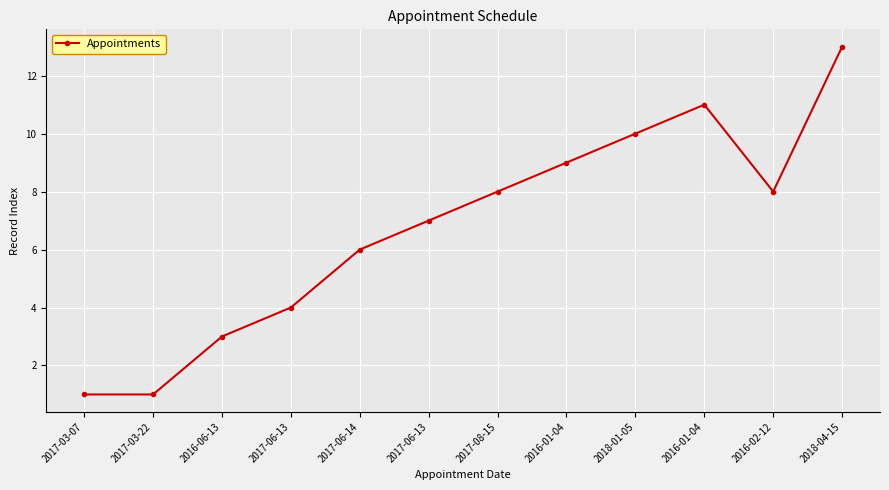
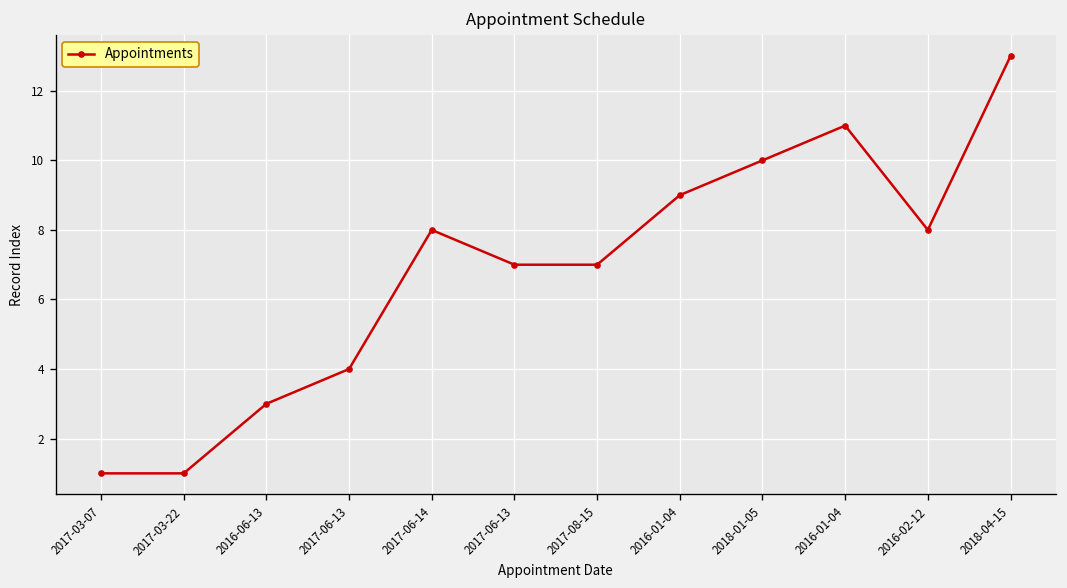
  {
    "2017-03-07": 1,
    "2017-03-22": 1,
    "2016-06-13": 3,
-   "2017-06-14": 6,
-   "2017-08-15": 8,
+   "2017-06-14": 8,
+   "2017-08-15": 7,
    "2018-01-05": 10,
    "2016-02-12": 8,
    "2018-04-15": 13
  }
